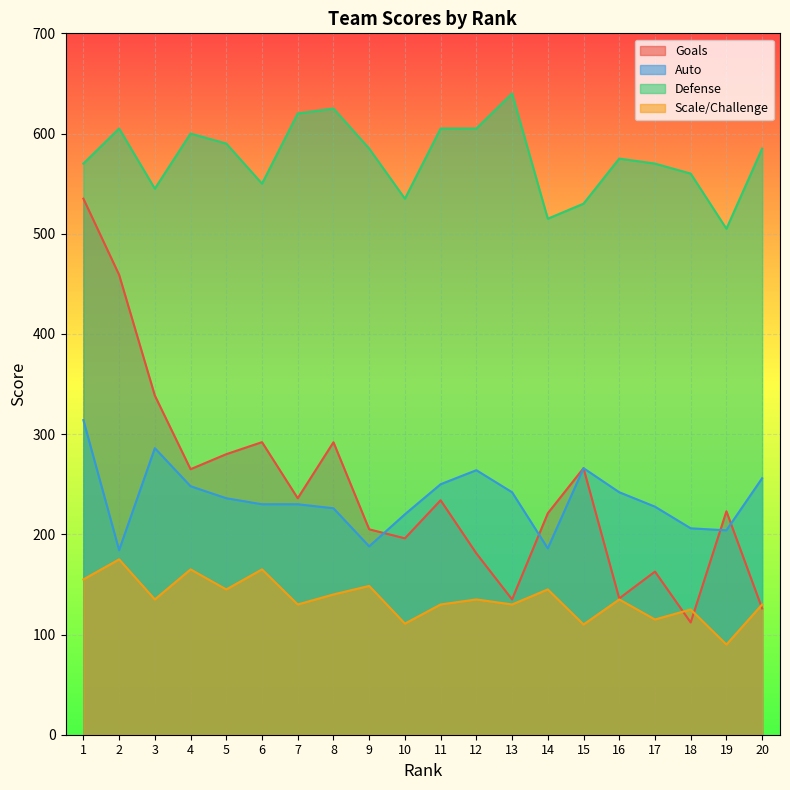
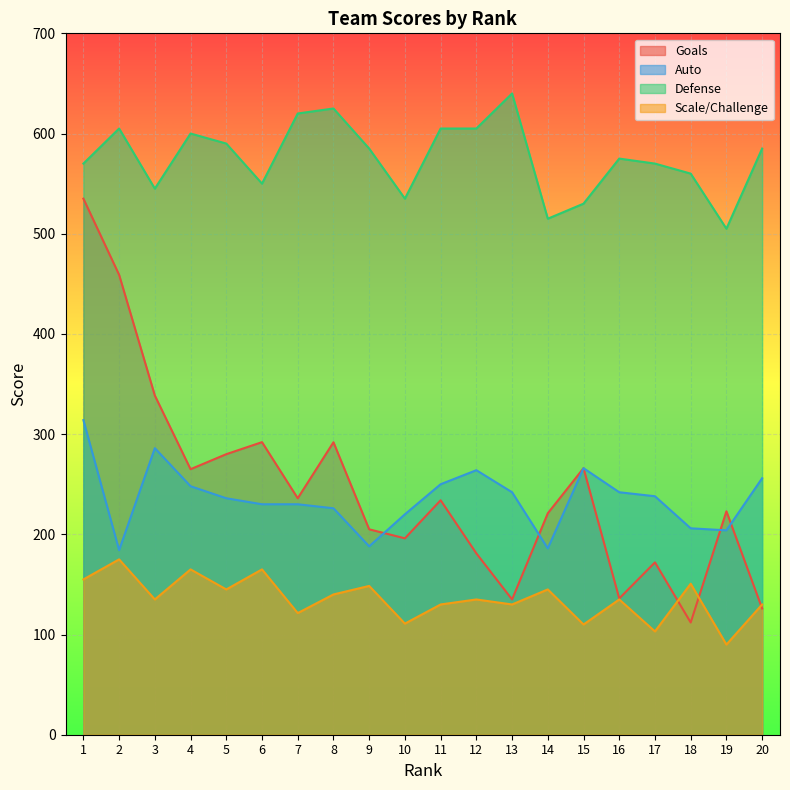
  {
    "Goals": {
      "1": 535,
      "2": 459,
      "3": 339,
      "4": 265,
      "5": 280,
      "6": 292,
      "7": 236,
      "8": 292,
      "9": 205,
      "10": 196,
      "11": 234,
      "12": 181,
      "13": 135,
      "14": 221,
-     "17": 163,
+     "17": 172,
      "18": 112,
      "19": 223,
      "20": 126
    },
    "Auto": {
      "1": 314,
      "2": 184,
      "3": 286,
      "4": 248,
      "5": 236,
      "6": 230,
      "7": 230,
      "8": 226,
      "9": 188,
      "10": 220,
      "11": 250,
      "12": 264,
      "13": 242,
      "14": 186,
      "16": 242,
-     "17": 228,
+     "17": 238,
      "18": 206,
      "19": 204,
      "20": 256
    },
    "Defense": {
      "1": 570,
      "2": 605,
      "3": 545,
      "4": 600,
      "5": 590,
      "6": 550,
      "7": 620,
      "8": 625,
      "9": 585,
      "10": 535,
      "11": 605,
      "12": 605,
      "13": 640,
      "14": 515,
      "15": 530,
      "16": 575,
      "17": 570,
      "18": 560,
      "19": 505,
      "20": 585
    },
    "Scale/Challenge": {
      "1": 155,
      "2": 175,
      "3": 135,
      "4": 165,
      "5": 145,
      "6": 165,
-     "7": 130,
+     "7": 121,
      "8": 140,
      "9": 149,
      "10": 111,
      "11": 130,
      "12": 135,
      "13": 130,
      "14": 145,
      "15": 110,
-     "17": 115,
-     "18": 125,
+     "17": 103,
+     "18": 151,
      "19": 90,
      "20": 130
    }
  }
